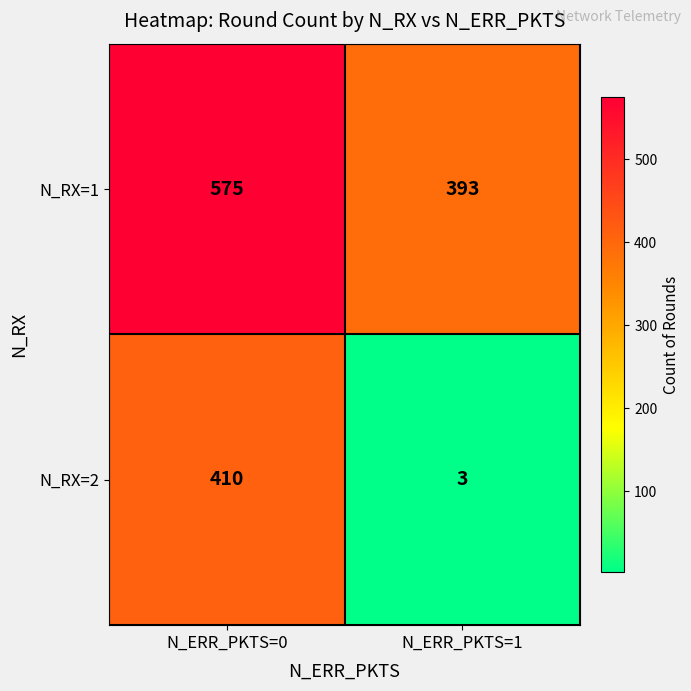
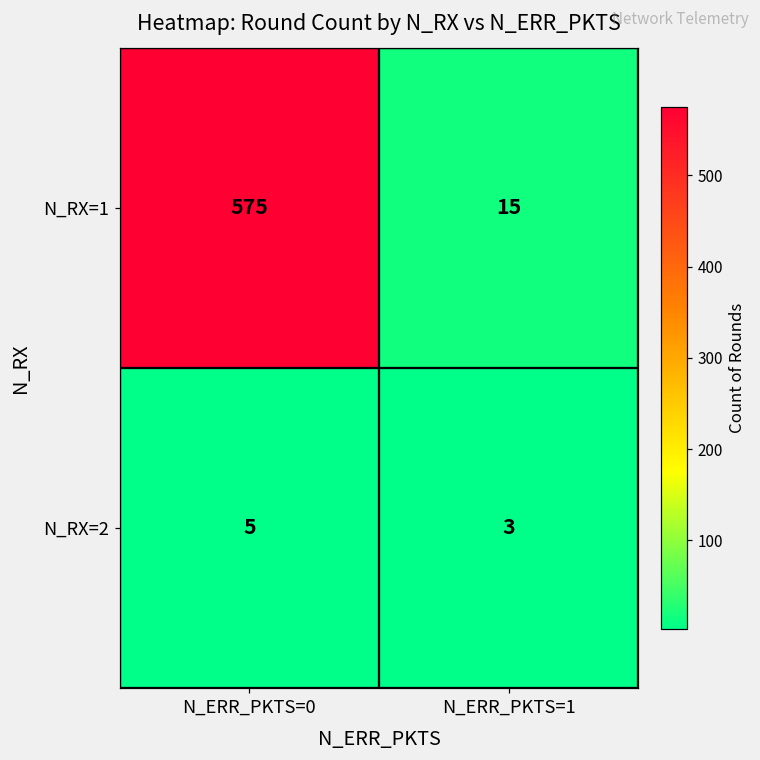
  {
    "N_RX=1": {
      "N_ERR_PKTS=0": 575,
-     "N_ERR_PKTS=1": 393
+     "N_ERR_PKTS=1": 15
    },
    "N_RX=2": {
-     "N_ERR_PKTS=0": 410,
+     "N_ERR_PKTS=0": 5,
      "N_ERR_PKTS=1": 3
    }
  }
